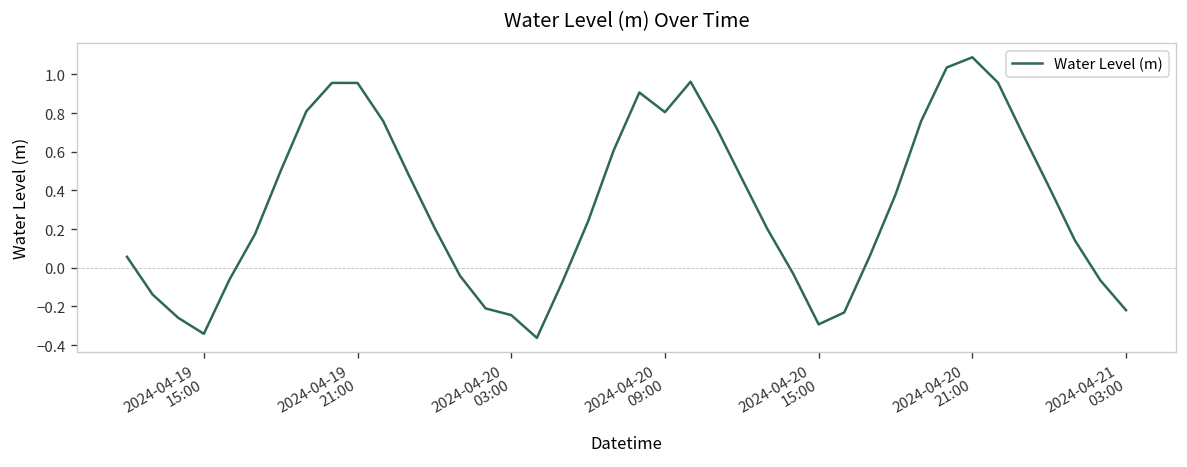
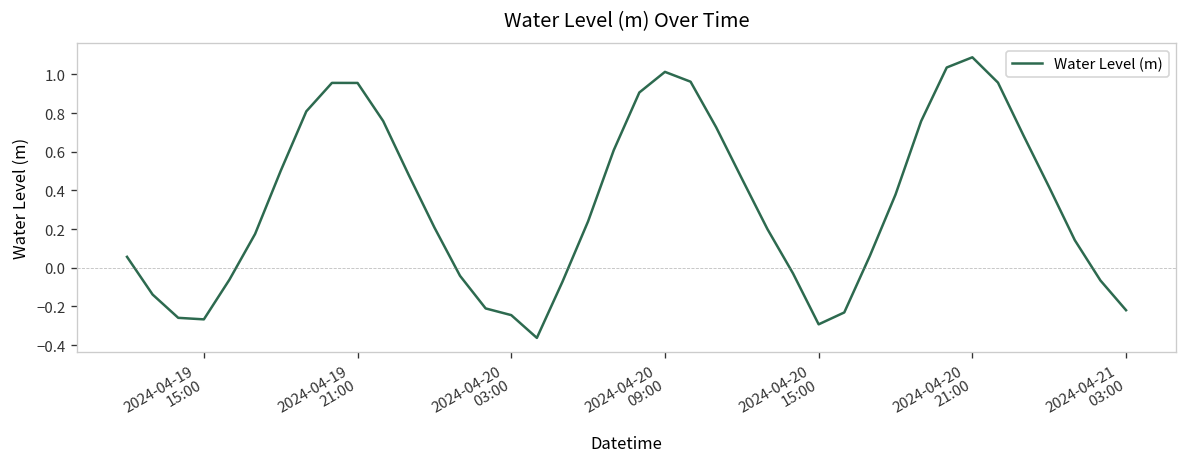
  {
-   "2024-04-19 15:00": -0.34,
+   "2024-04-19 15:00": -0.27,
    "2024-04-19 21:00": 0.96,
    "2024-04-20 03:00": -0.24,
-   "2024-04-20 09:00": 0.80,
+   "2024-04-20 09:00": 1.01,
    "2024-04-20 15:00": -0.29,
    "2024-04-20 21:00": 1.09,
    "2024-04-21 03:00": -0.22
  }
